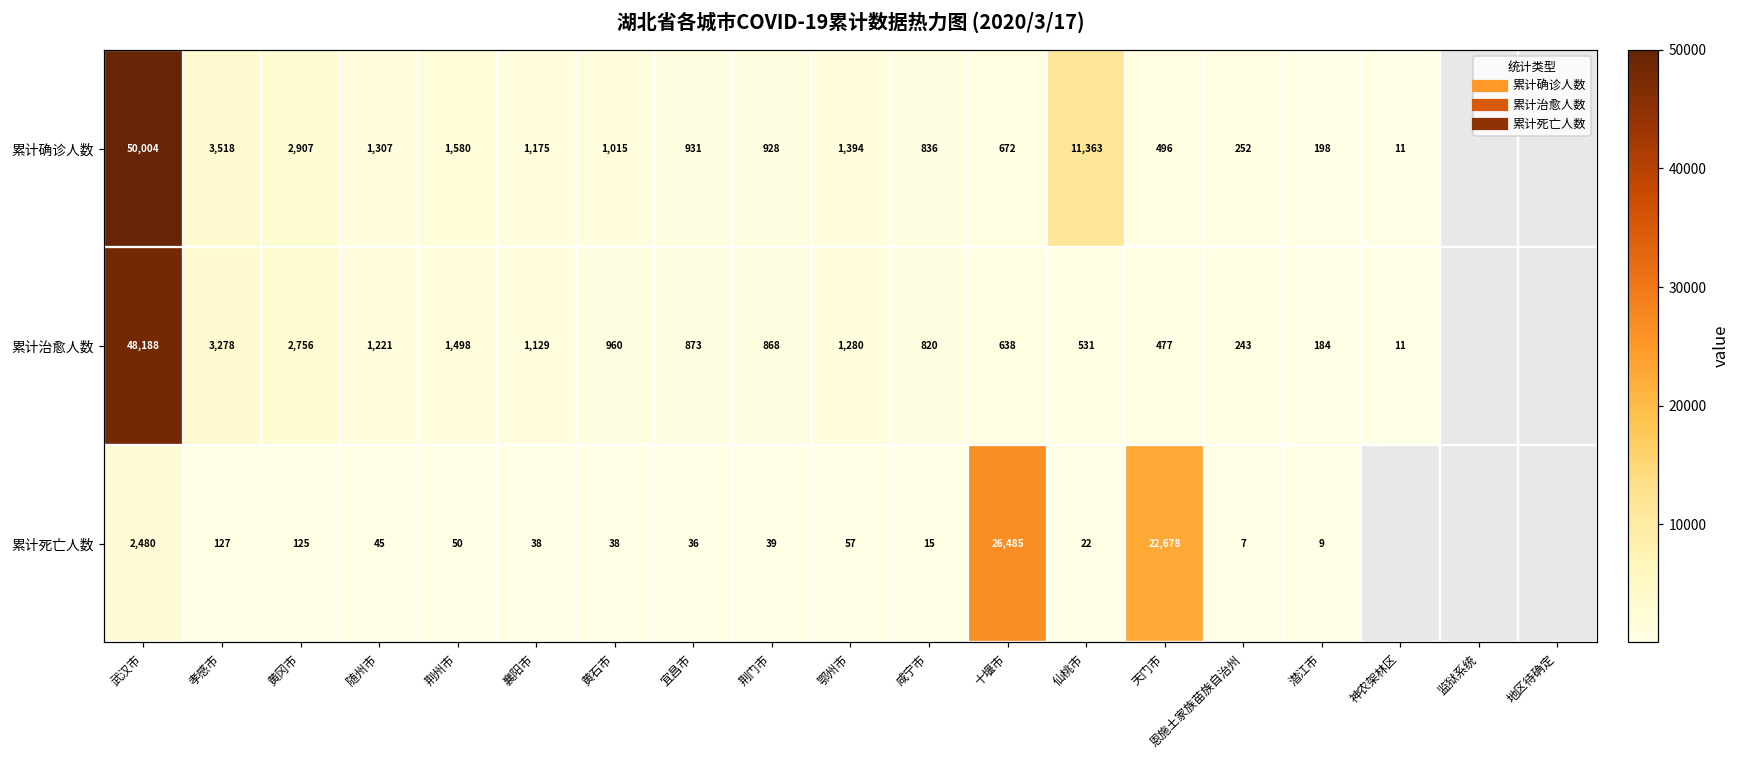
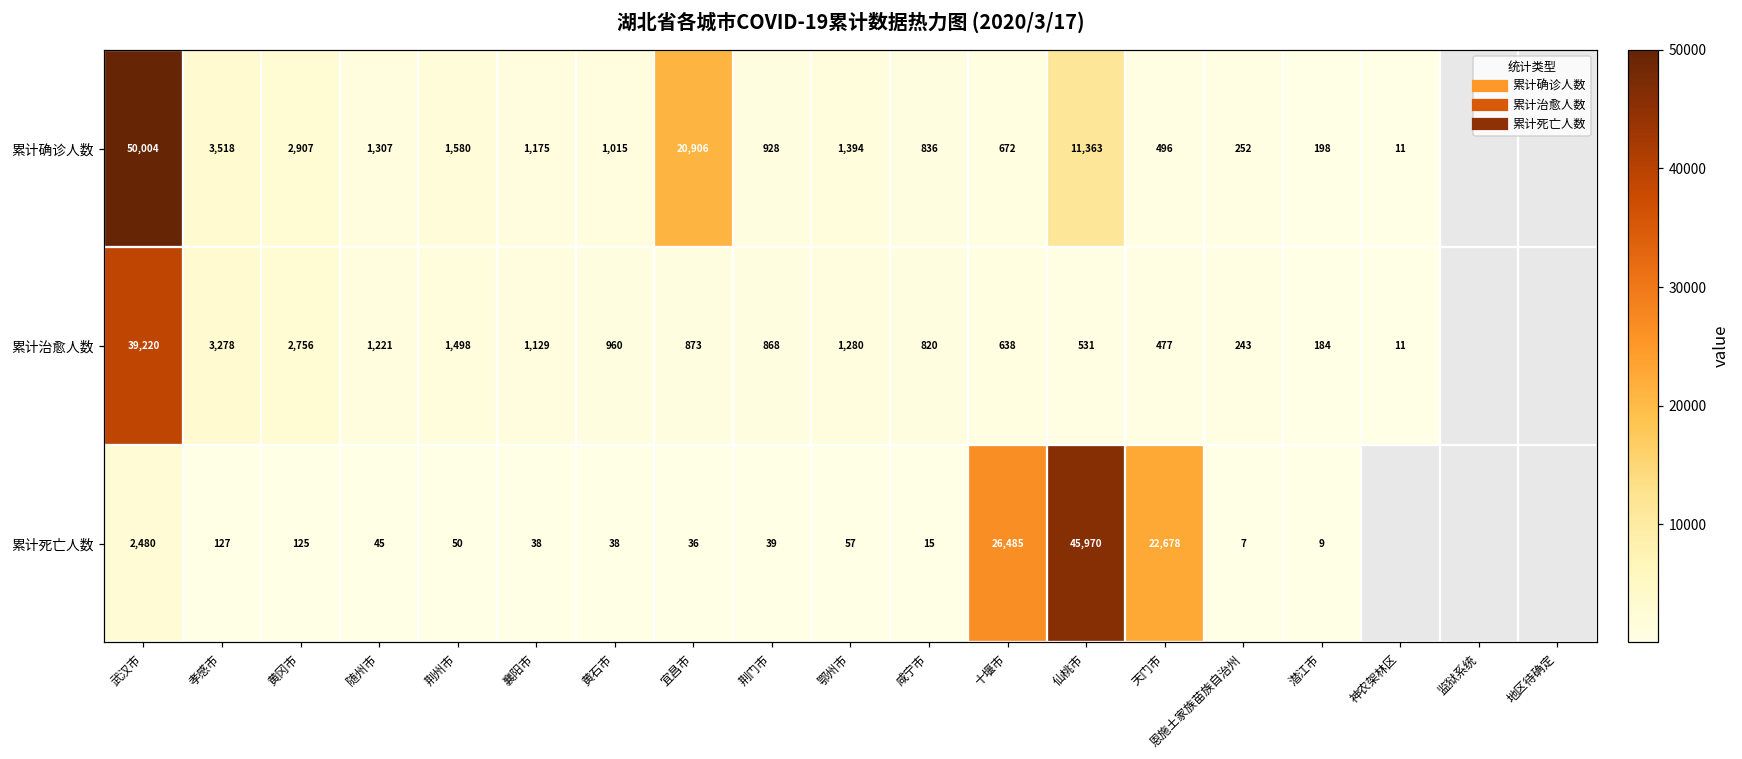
  {
    "累计确诊人数": {
      "武汉市": "50,004",
      "孝感市": "3,518",
      "黄冈市": "2,907",
      "随州市": "1,307",
      "荆州市": "1,580",
      "襄阳市": "1,175",
      "黄石市": "1,015",
-     "宜昌市": "931",
+     "宜昌市": "20,906",
      "荆门市": "928",
      "鄂州市": "1,394",
      "咸宁市": "836",
      "十堰市": "672",
      "仙桃市": "11,363",
      "天门市": "496",
      "恩施土家族苗族自治州": "252",
      "潜江市": "198",
      "神农架林区": "11"
    },
    "累计治愈人数": {
-     "武汉市": "48,188",
+     "武汉市": "39,220",
      "孝感市": "3,278",
      "黄冈市": "2,756",
      "随州市": "1,221",
      "荆州市": "1,498",
      "襄阳市": "1,129",
      "黄石市": "960",
      "宜昌市": "873",
      "荆门市": "868",
      "鄂州市": "1,280",
      "咸宁市": "820",
      "十堰市": "638",
      "仙桃市": "531",
      "天门市": "477",
      "恩施土家族苗族自治州": "243",
      "潜江市": "184",
      "神农架林区": "11"
    },
    "累计死亡人数": {
      "武汉市": "2,480",
      "孝感市": "127",
      "黄冈市": "125",
      "随州市": "45",
      "荆州市": "50",
      "襄阳市": "38",
      "黄石市": "38",
      "宜昌市": "36",
      "荆门市": "39",
      "鄂州市": "57",
      "咸宁市": "15",
      "十堰市": "26,485",
-     "仙桃市": "22",
+     "仙桃市": "45,970",
      "天门市": "22,678",
      "恩施土家族苗族自治州": "7",
      "潜江市": "9"
    }
  }
